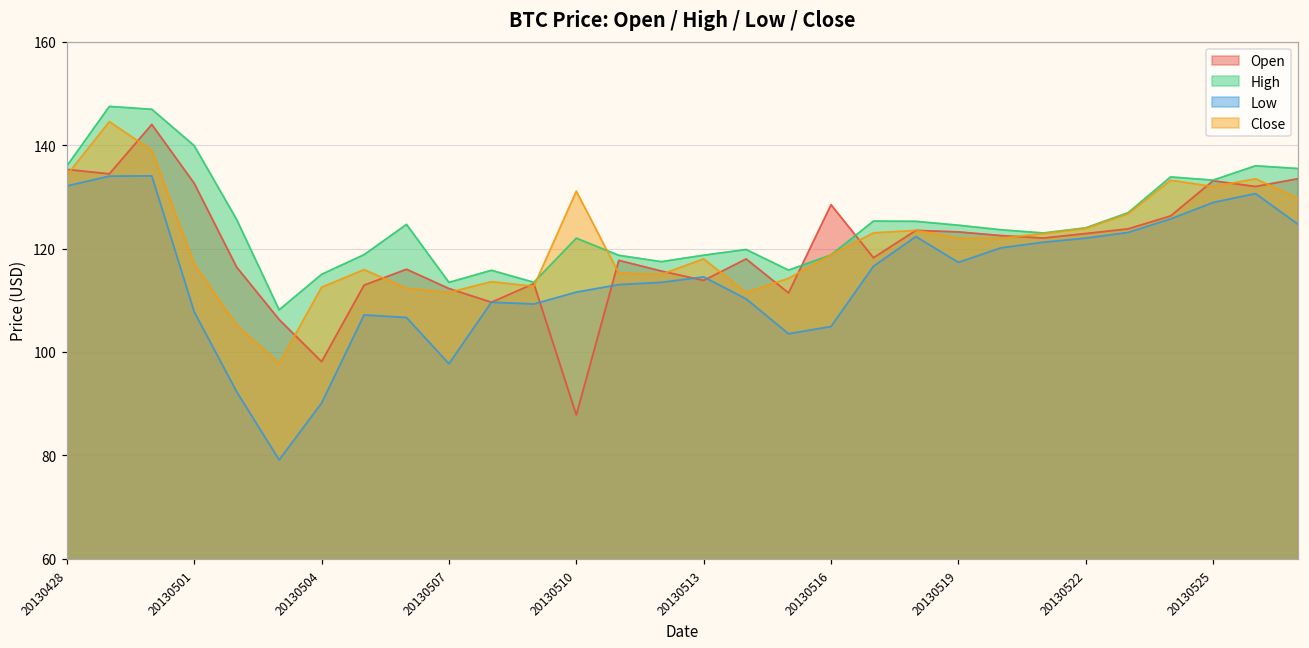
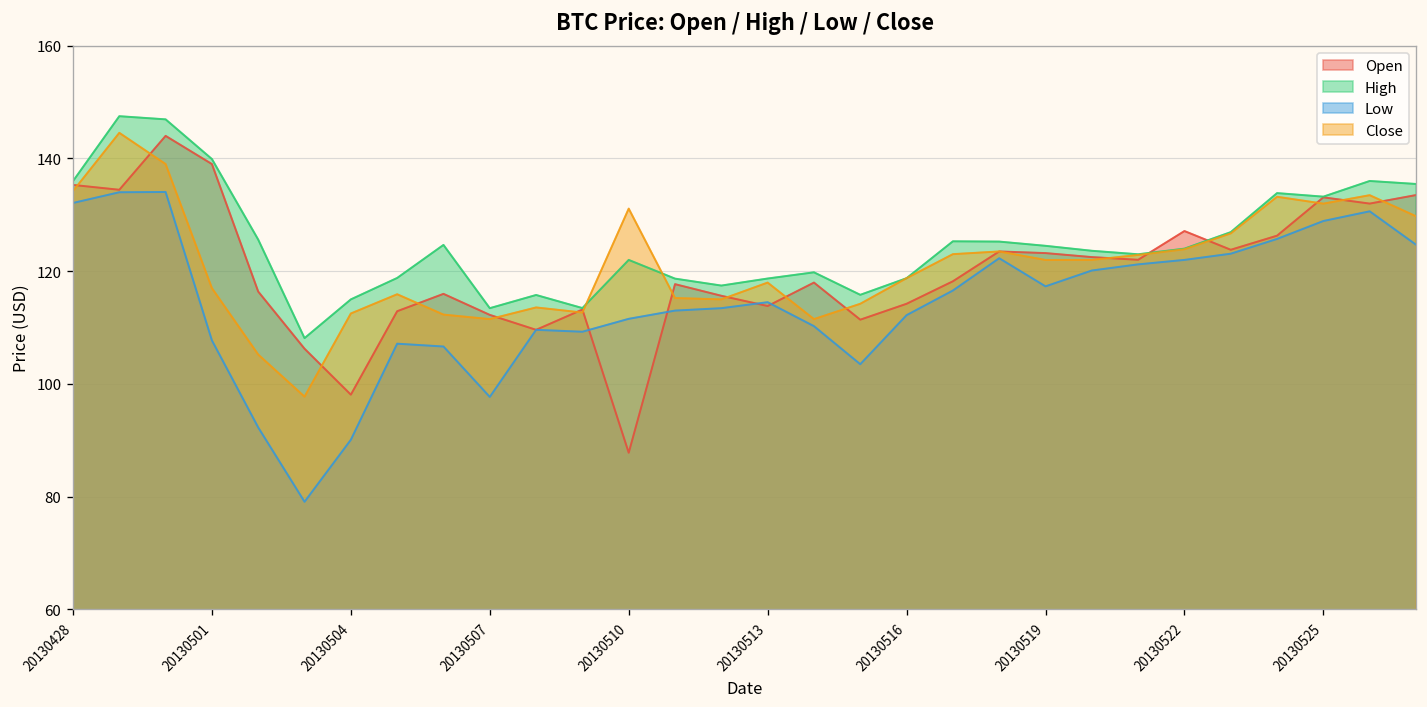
  {
    "Open": {
      "20130428": 135,
-     "20130501": 133,
+     "20130501": 139,
      "20130504": 98,
      "20130507": 112,
      "20130510": 88,
      "20130513": 114,
-     "20130516": 128,
+     "20130516": 114,
      "20130519": 123,
-     "20130522": 123
+     "20130522": 127
    },
    "High": {
      "20130428": 136,
      "20130501": 140,
      "20130504": 115,
      "20130507": 113,
      "20130510": 122,
      "20130513": 119,
      "20130519": 125
    },
    "Low": {
      "20130428": 132,
      "20130501": 108,
      "20130504": 90,
      "20130507": 98,
      "20130510": 112,
      "20130513": 115,
-     "20130516": 105,
+     "20130516": 112,
      "20130519": 117,
      "20130522": 122,
      "20130525": 129
    },
    "Close": {
      "20130428": 134,
      "20130501": 117,
      "20130504": 113,
      "20130507": 112,
      "20130510": 131,
      "20130513": 118,
      "20130519": 122,
      "20130525": 132
    }
  }
